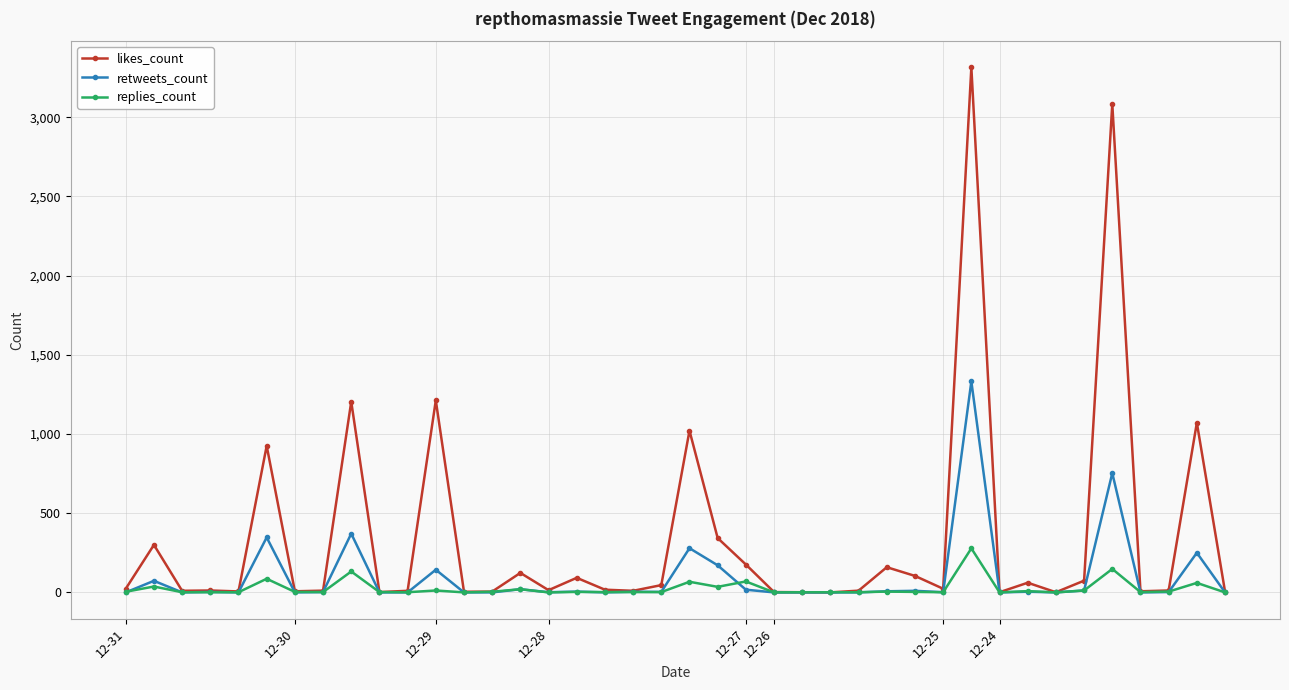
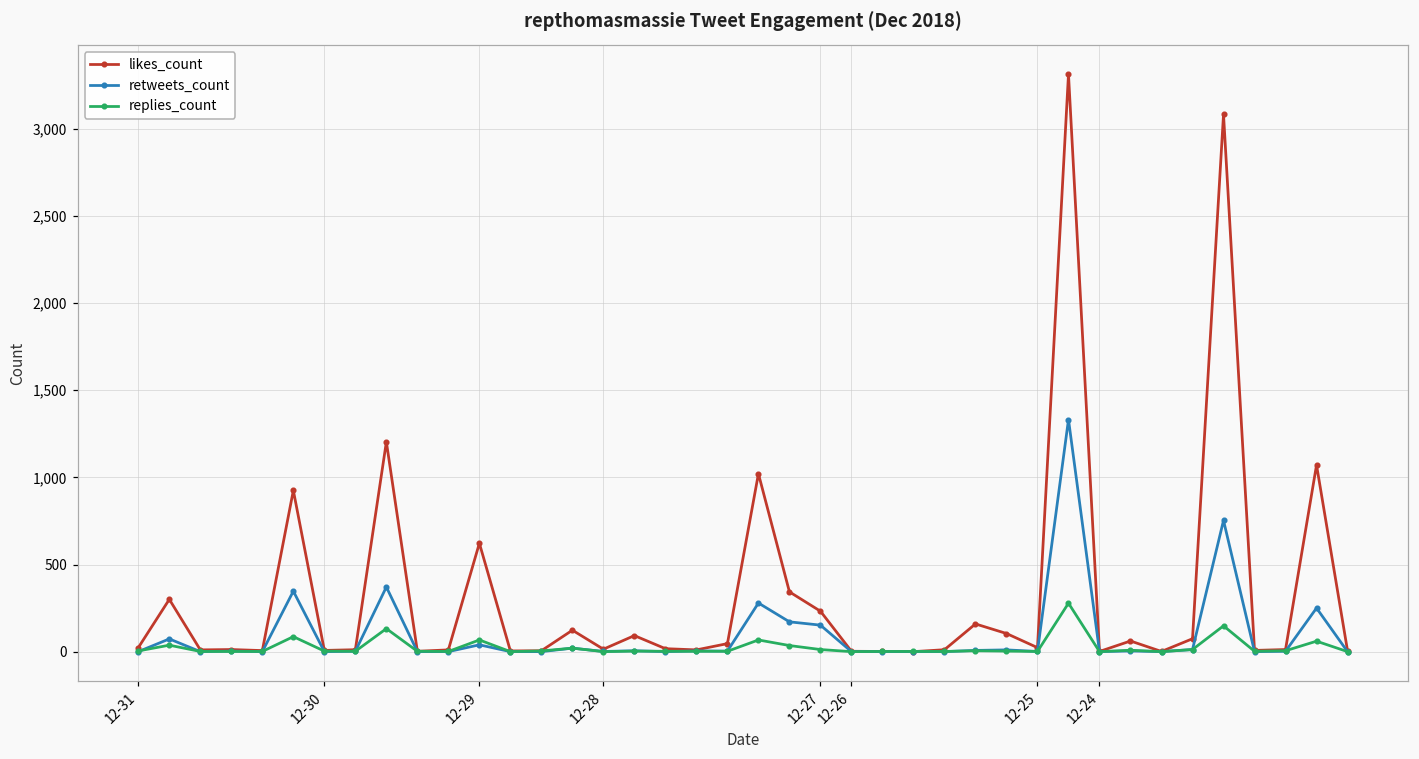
  {
    "likes_count": {
      "12-31": "20",
-     "12-29": "1,210",
-     "12-27": "180",
+     "12-29": "620",
+     "12-27": "230",
      "12-25": "20"
    },
    "retweets_count": {
-     "12-29": "140",
-     "12-27": "20"
+     "12-29": "40",
+     "12-27": "150"
    },
    "replies_count": {
-     "12-29": "10",
-     "12-27": "70"
+     "12-29": "70",
+     "12-27": "10"
    }
  }
